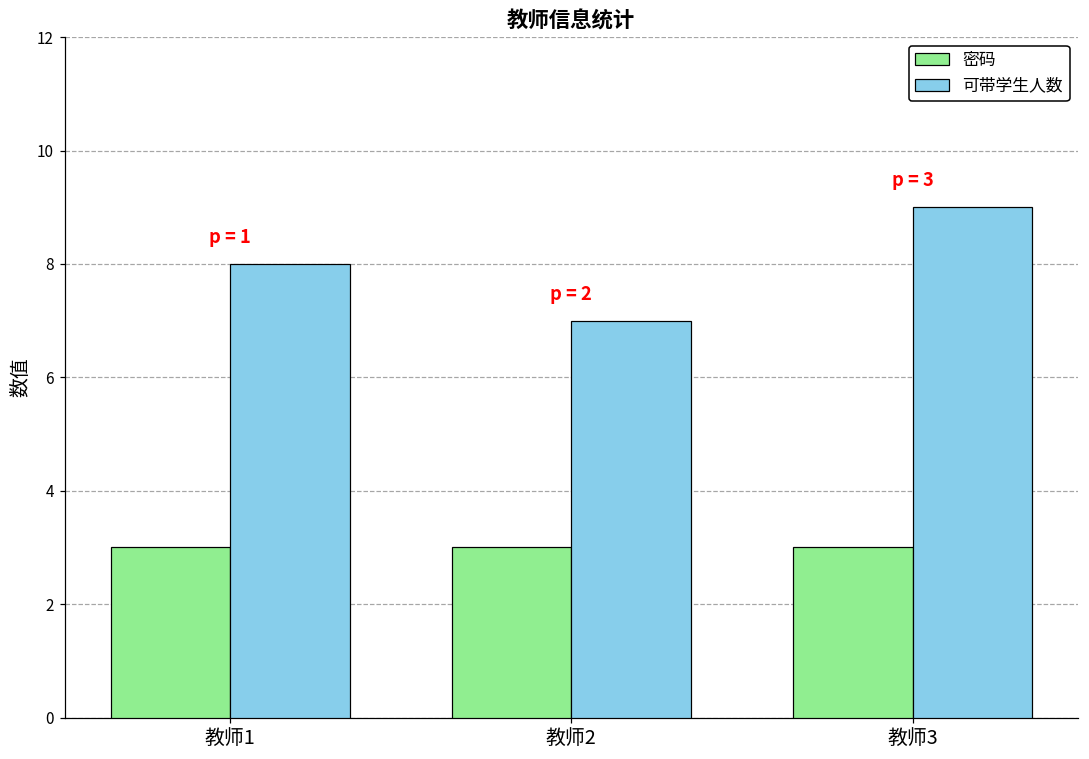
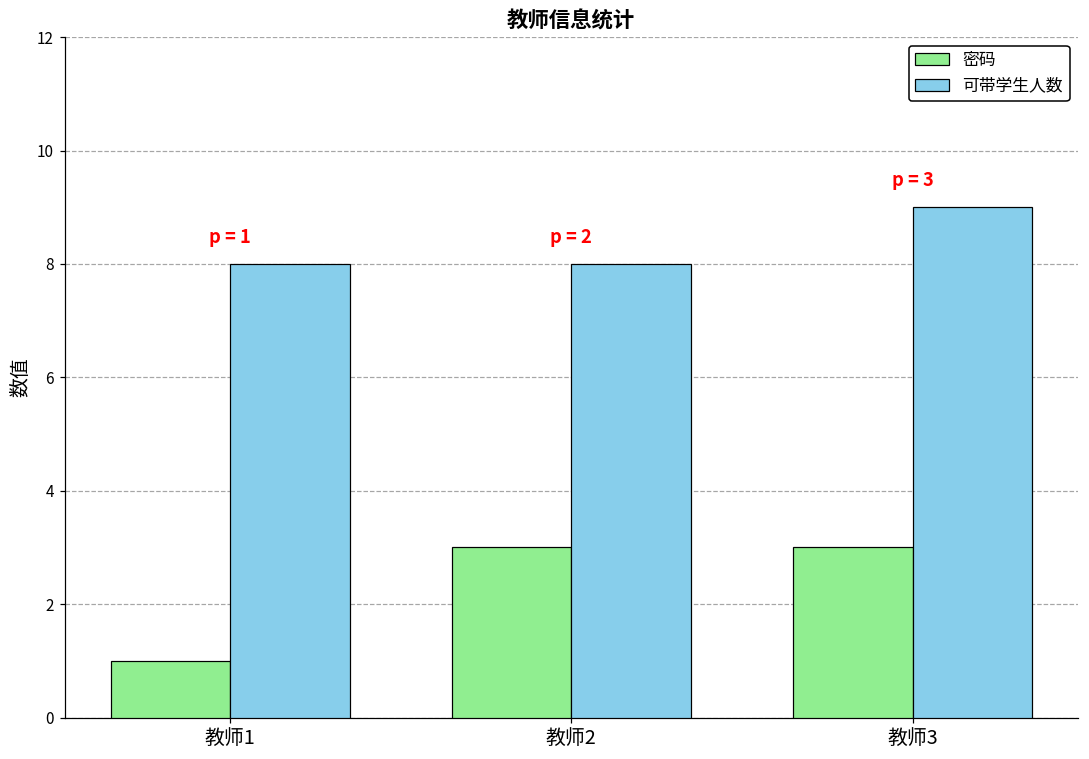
  {
    "密码": {
-     "教师1": 3,
+     "教师1": 1,
      "教师2": 3,
      "教师3": 3
    },
    "可带学生人数": {
      "教师1": 8,
-     "教师2": 7,
+     "教师2": 8,
      "教师3": 9
    }
  }
